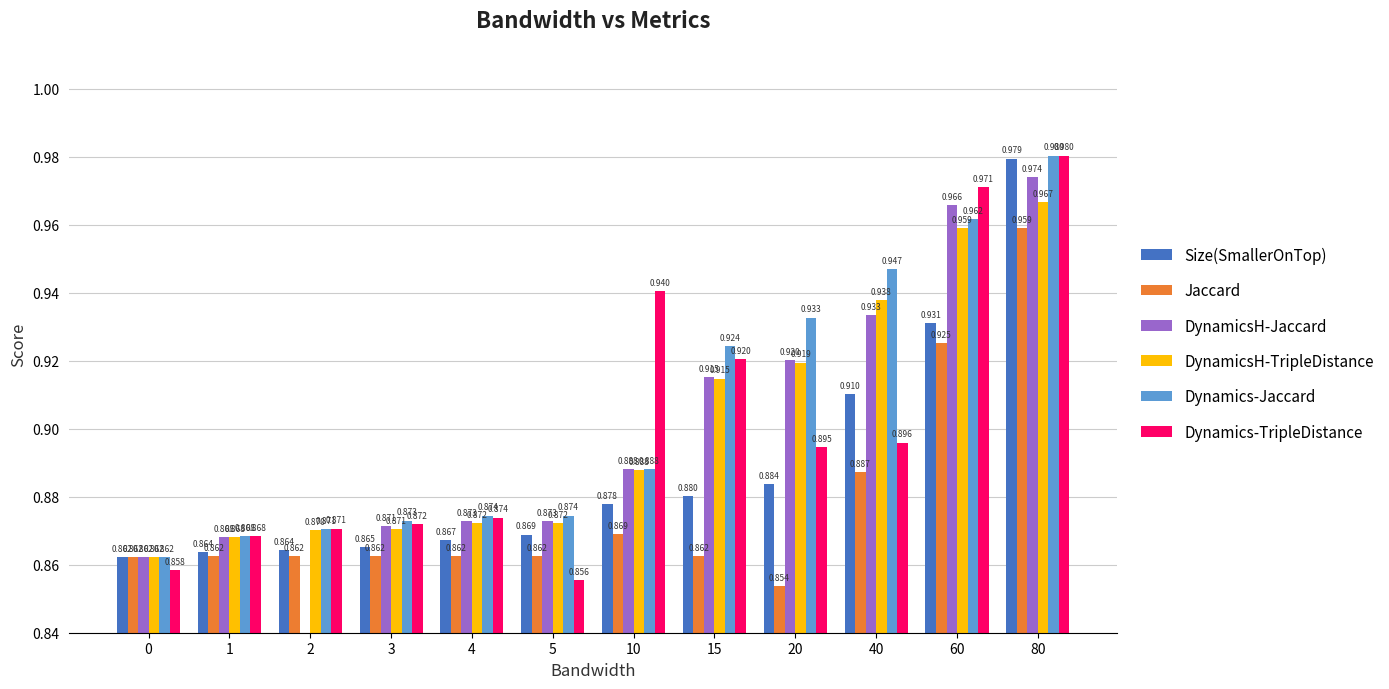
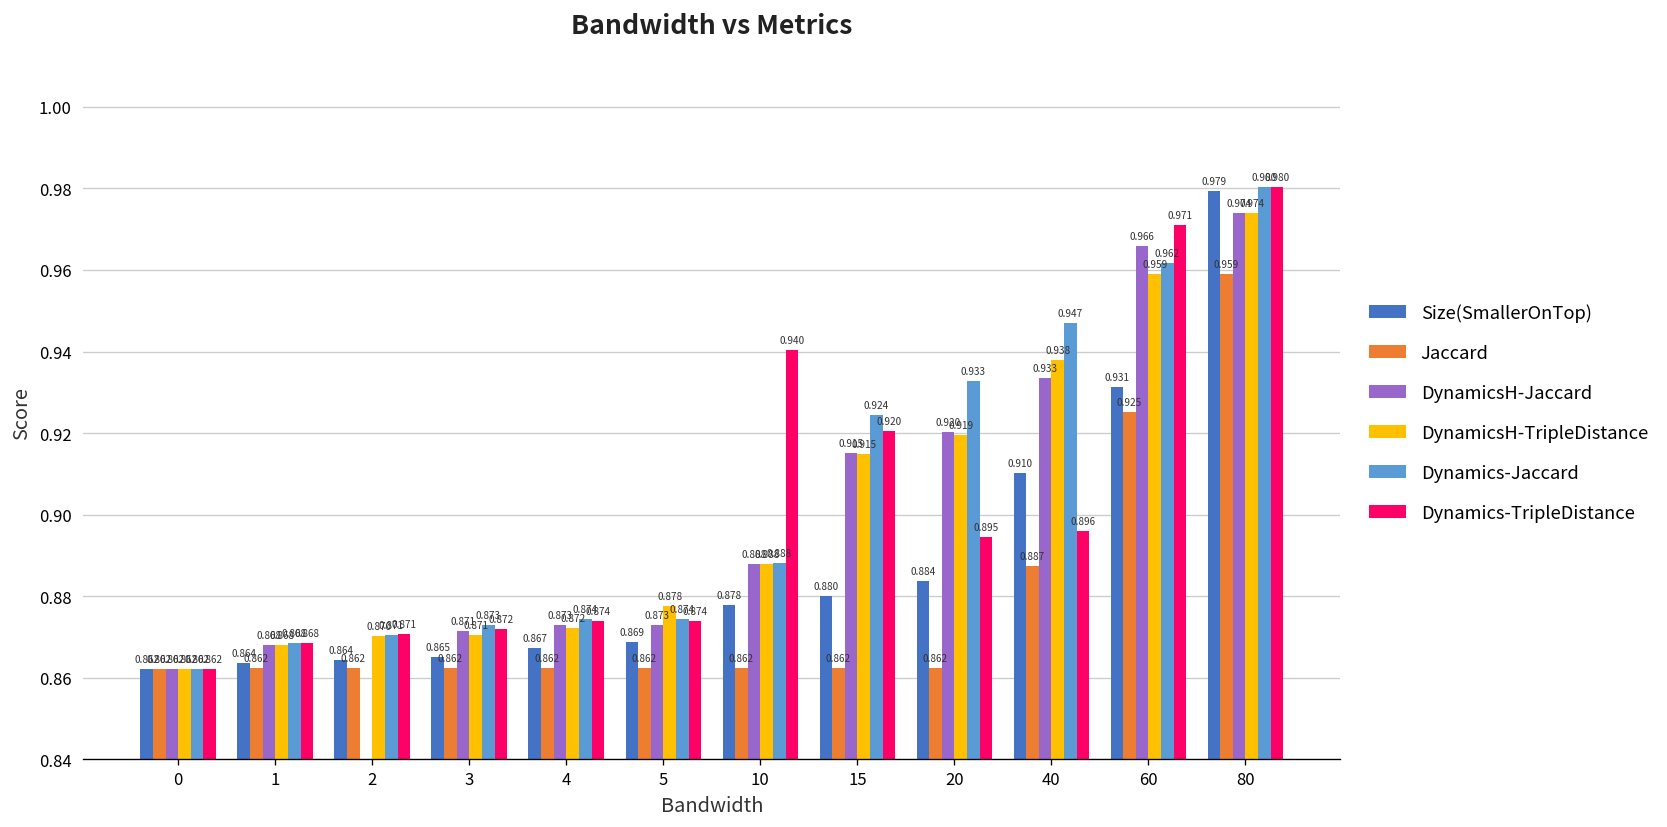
  {
    "Jaccard": {
      "3": 0.862,
      "4": 0.862,
      "5": 0.862,
-     "10": 0.869,
+     "10": 0.862,
      "15": 0.862,
-     "20": 0.854,
+     "20": 0.862,
      "40": 0.887,
      "60": 0.925,
      "80": 0.959
    },
    "DynamicsH-Jaccard": {
      "40": 0.933,
      "60": 0.966,
      "80": 0.974
    },
    "DynamicsH-TripleDistance": {
-     "5": 0.872,
+     "5": 0.878,
      "40": 0.938,
      "60": 0.959,
-     "80": 0.967
+     "80": 0.974
    },
    "Dynamics-TripleDistance": {
-     "0": 0.858,
-     "5": 0.856,
+     "0": 0.862,
+     "5": 0.874,
      "10": 0.940,
      "15": 0.920,
      "20": 0.895,
      "40": 0.896,
      "60": 0.971
    }
  }
